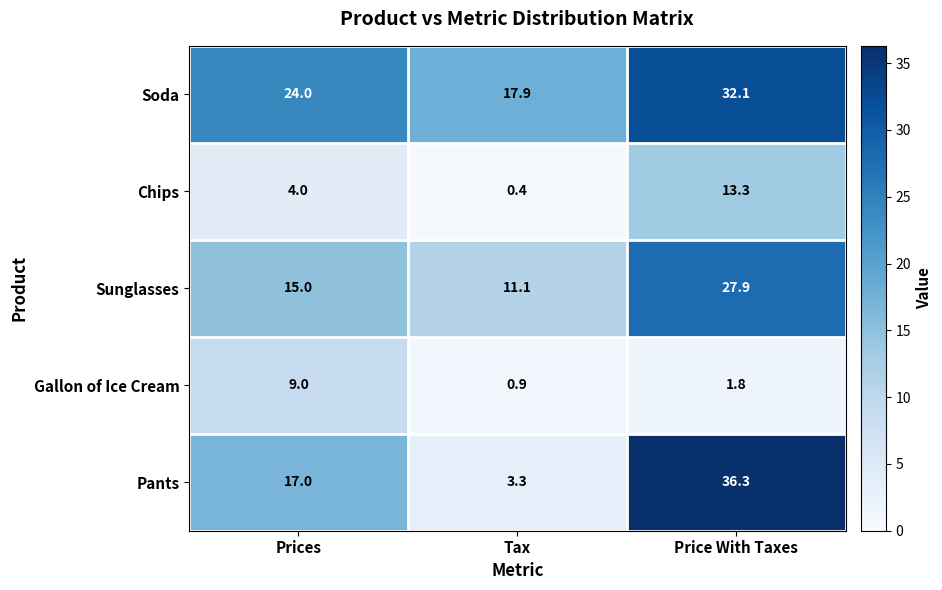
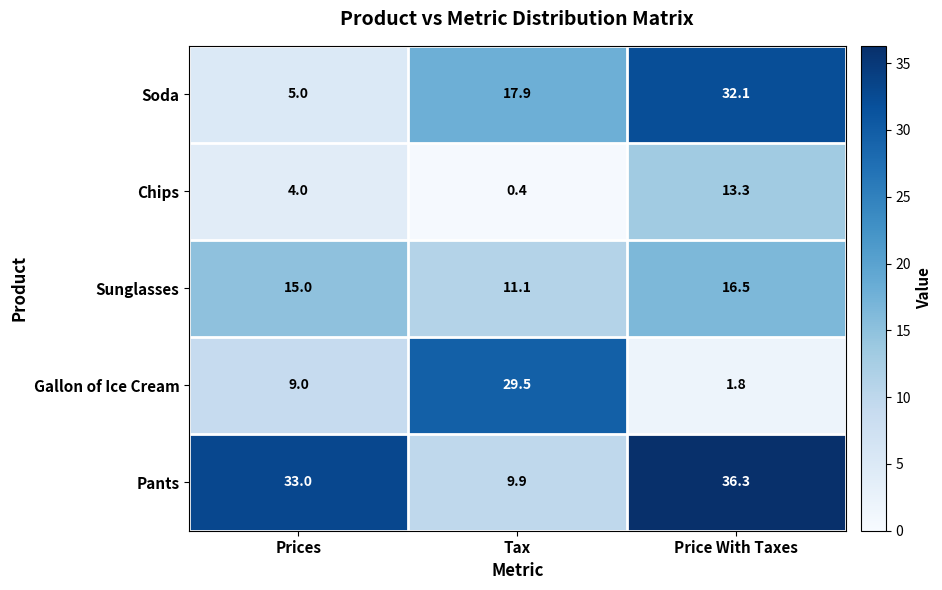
  {
    "Soda": {
-     "Prices": 24.0,
+     "Prices": 5.0,
      "Tax": 17.9,
      "Price With Taxes": 32.1
    },
    "Chips": {
      "Prices": 4.0,
      "Tax": 0.4,
      "Price With Taxes": 13.3
    },
    "Sunglasses": {
      "Prices": 15.0,
      "Tax": 11.1,
-     "Price With Taxes": 27.9
+     "Price With Taxes": 16.5
    },
    "Gallon of Ice Cream": {
      "Prices": 9.0,
-     "Tax": 0.9,
+     "Tax": 29.5,
      "Price With Taxes": 1.8
    },
    "Pants": {
-     "Prices": 17.0,
-     "Tax": 3.3,
+     "Prices": 33.0,
+     "Tax": 9.9,
      "Price With Taxes": 36.3
    }
  }
